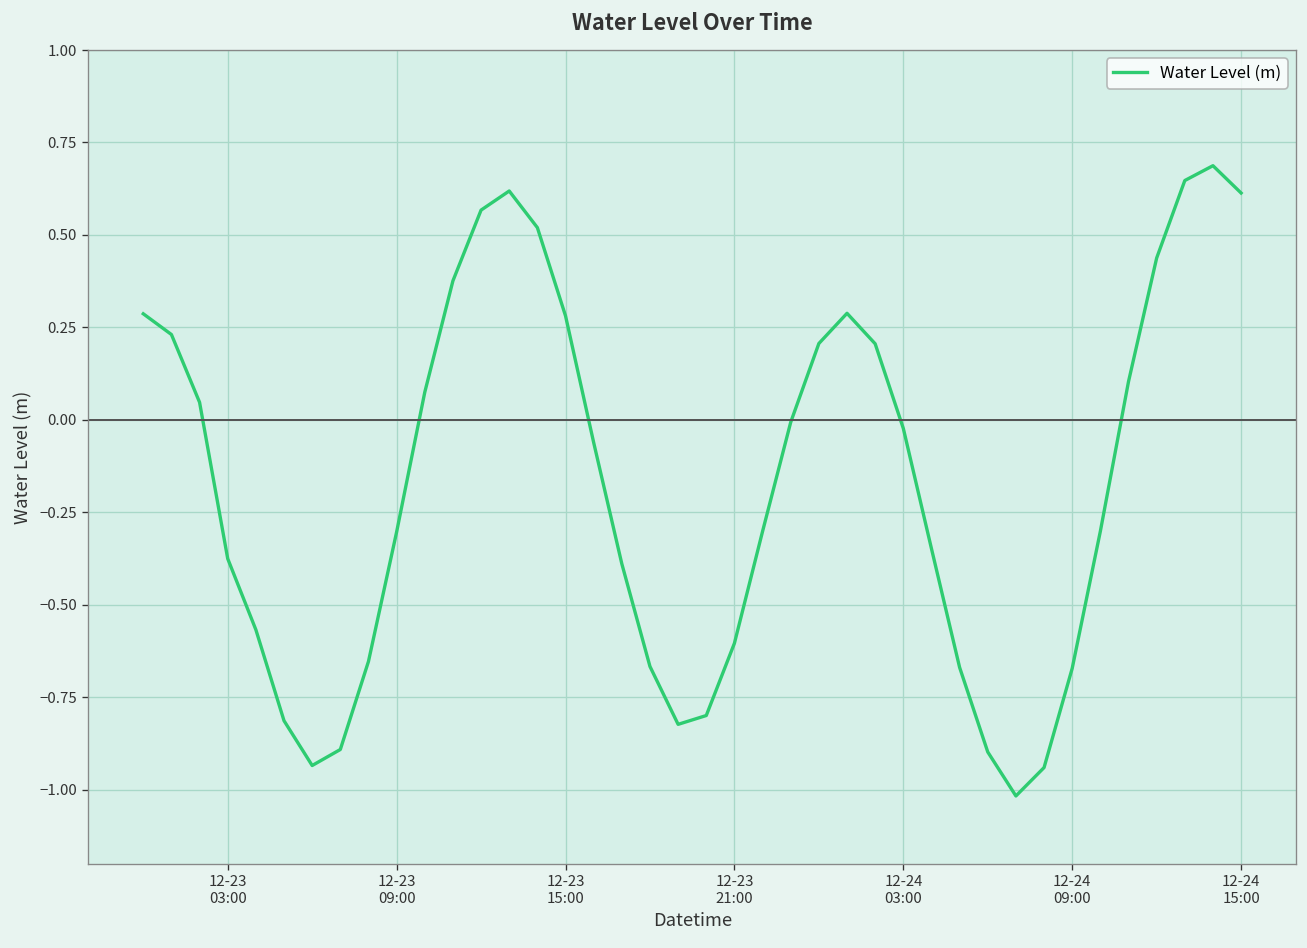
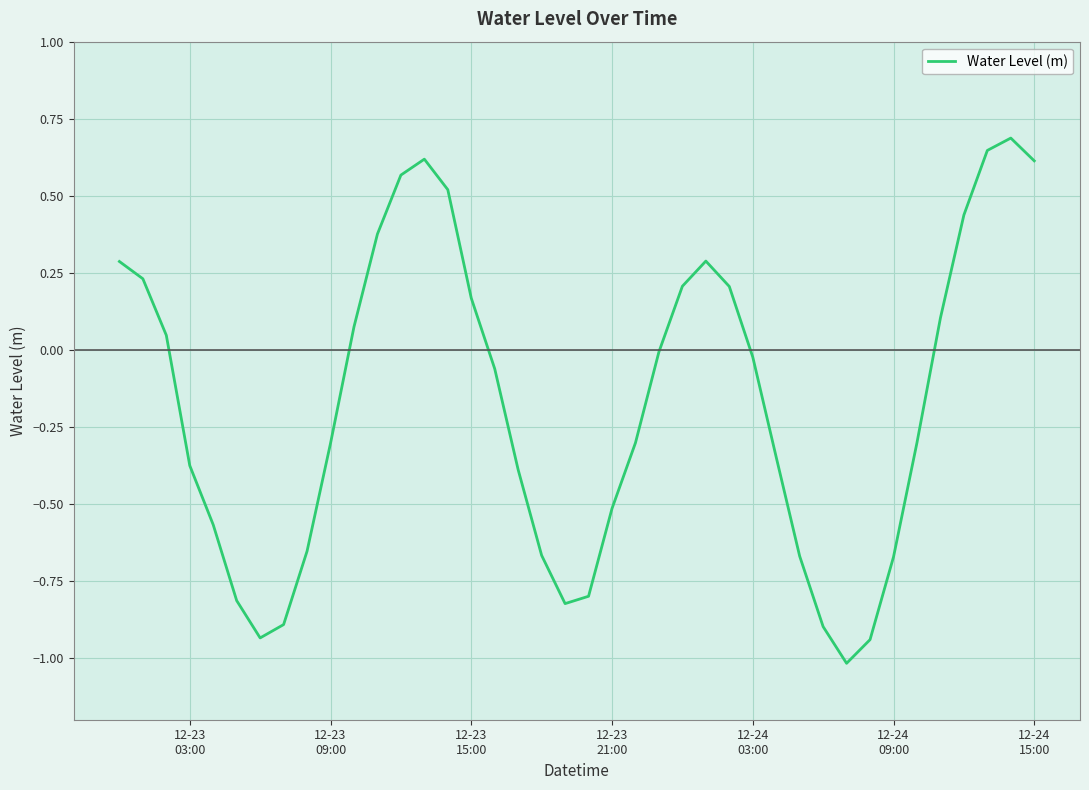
  {
    "12-23 03:00": -0.38,
    "12-23 09:00": -0.30,
-   "12-23 15:00": 0.28,
-   "12-23 21:00": -0.60,
+   "12-23 15:00": 0.17,
+   "12-23 21:00": -0.51,
    "12-24 03:00": -0.02,
    "12-24 09:00": -0.67,
    "12-24 15:00": 0.61
  }
